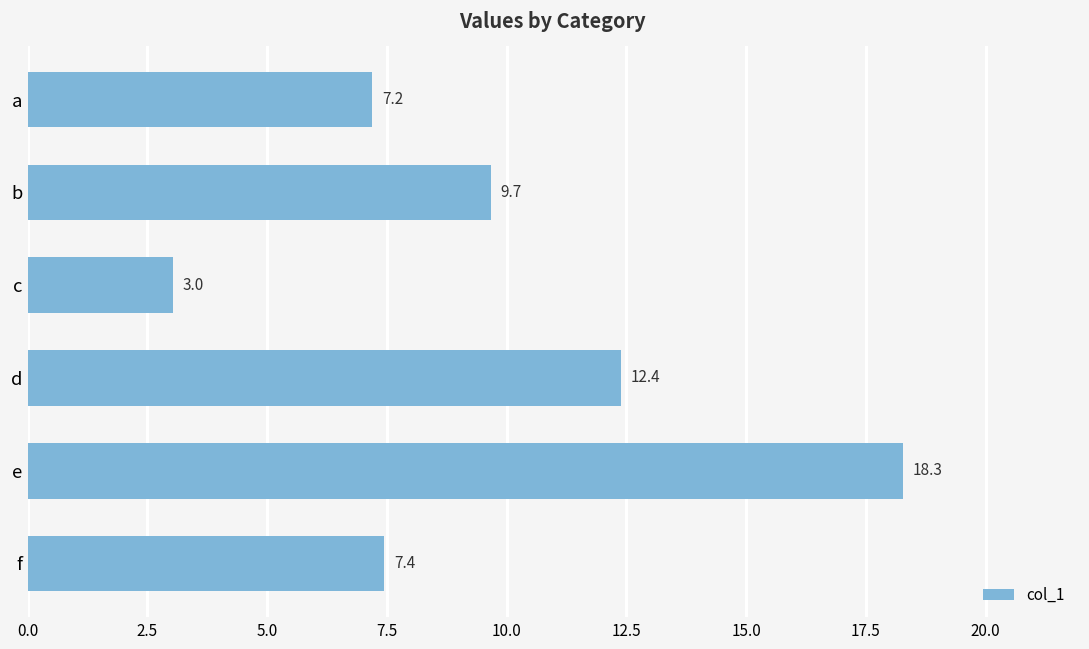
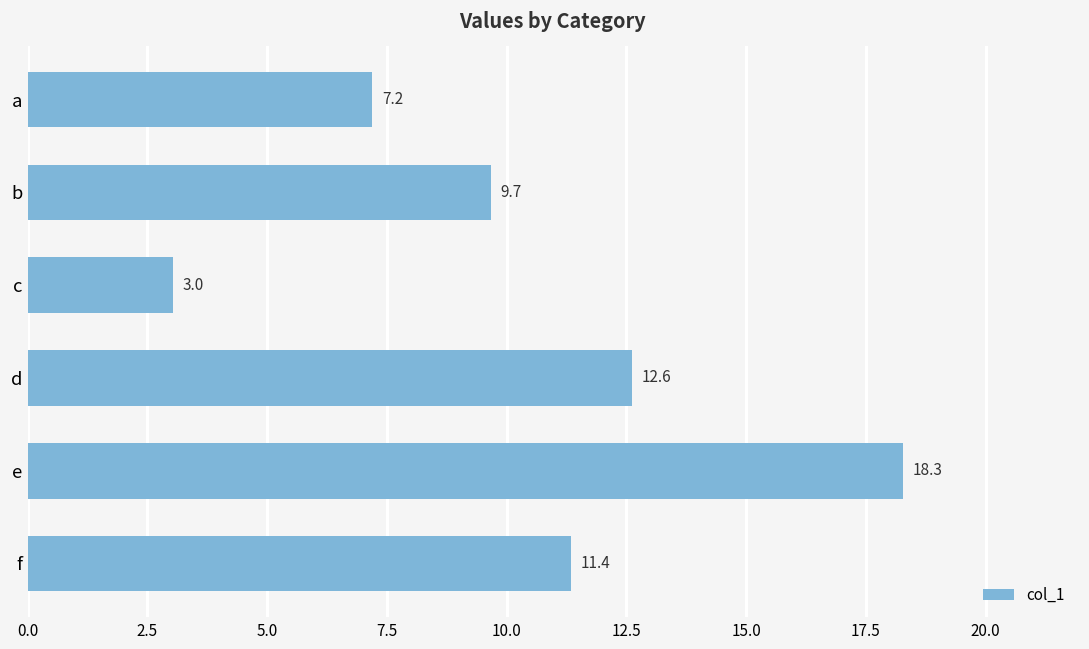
  {
    "a": 7.2,
    "b": 9.7,
    "c": 3.0,
-   "d": 12.4,
+   "d": 12.6,
    "e": 18.3,
-   "f": 7.4
+   "f": 11.4
  }
